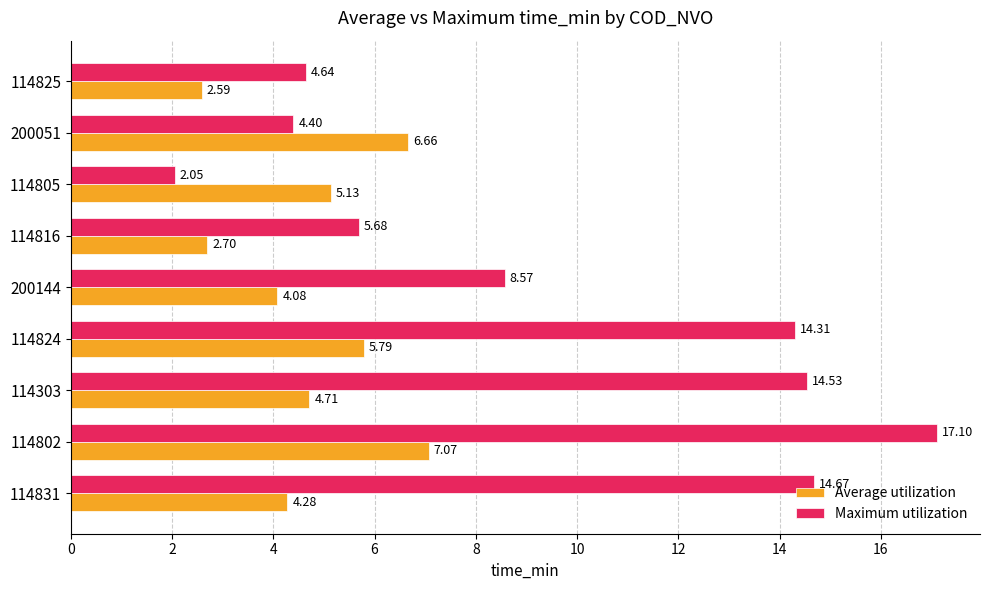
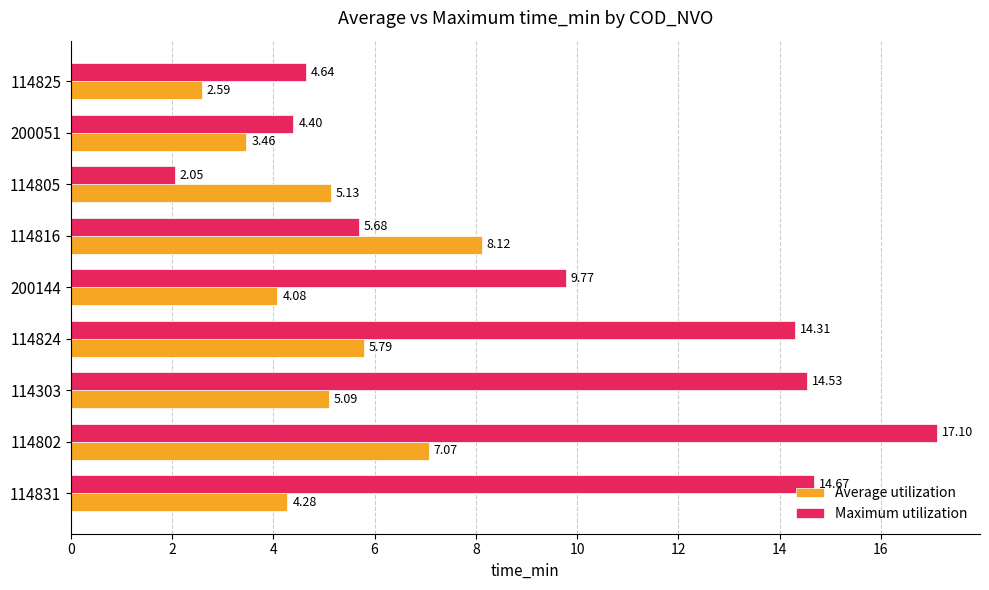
  {
    "Average utilization": {
      "114825": 2.59,
-     "200051": 6.66,
+     "200051": 3.46,
      "114805": 5.13,
-     "114816": 2.70,
+     "114816": 8.12,
      "200144": 4.08,
      "114824": 5.79,
-     "114303": 4.71,
+     "114303": 5.09,
      "114802": 7.07,
      "114831": 4.28
    },
    "Maximum utilization": {
      "114825": 4.64,
      "200051": 4.40,
      "114805": 2.05,
      "114816": 5.68,
-     "200144": 8.57,
+     "200144": 9.77,
      "114824": 14.31,
      "114303": 14.53,
      "114802": 17.10,
      "114831": 14.67
    }
  }
